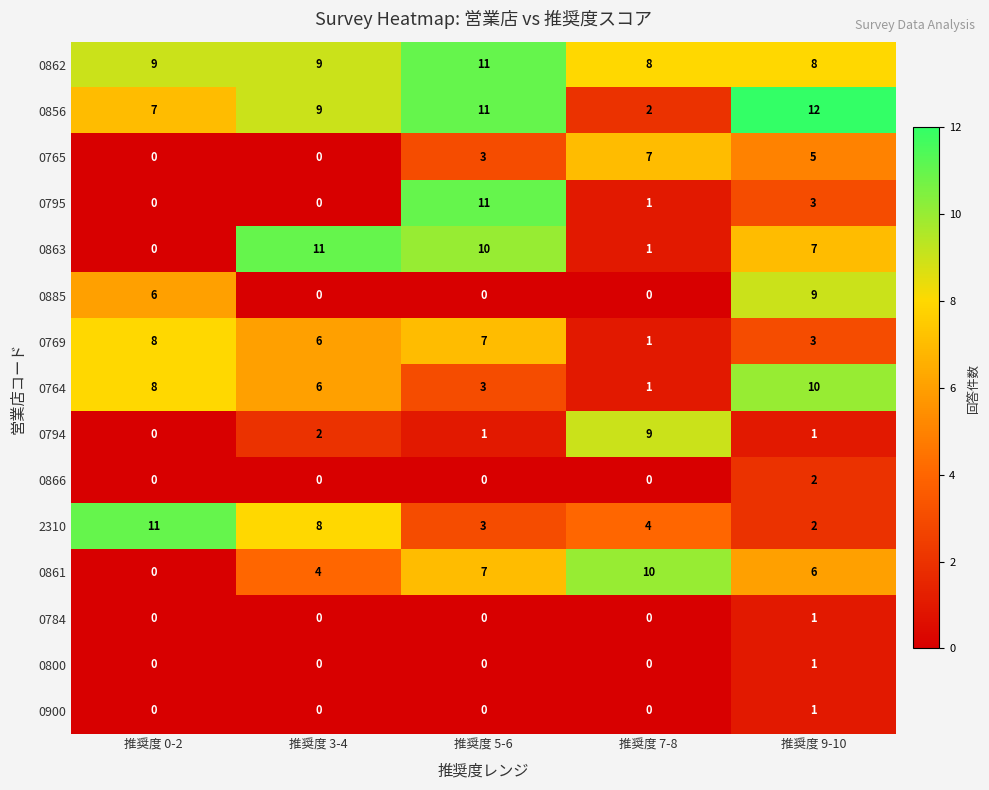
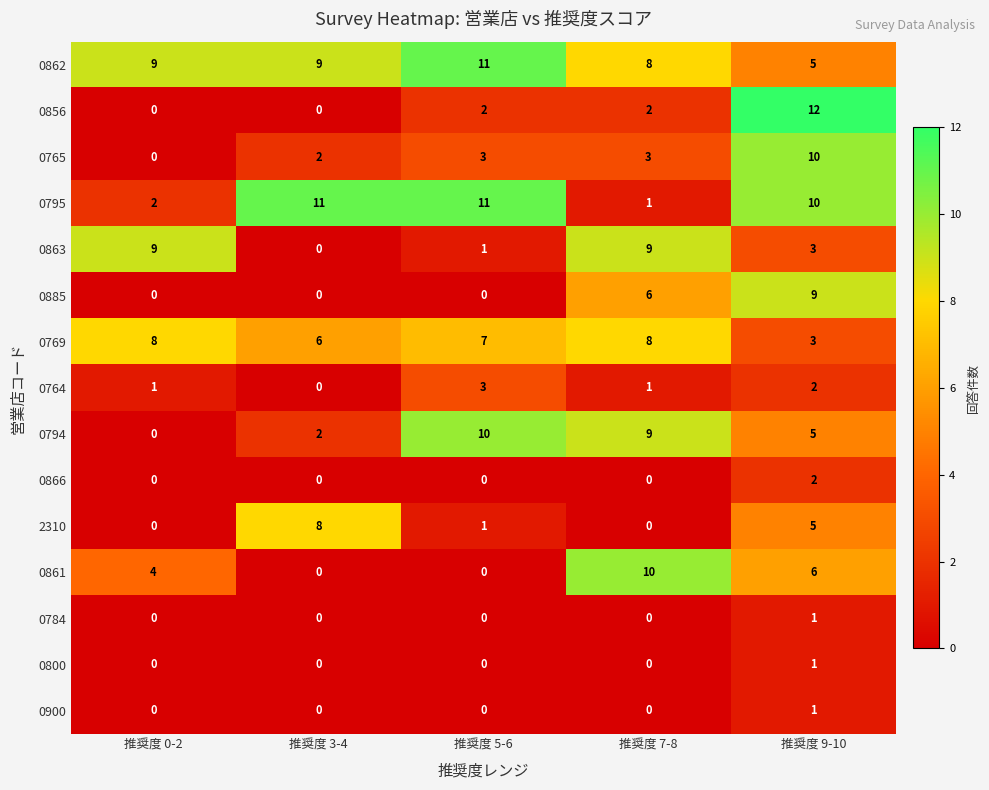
  {
    "0862": {
      "推奨度 0-2": 9,
      "推奨度 3-4": 9,
      "推奨度 5-6": 11,
      "推奨度 7-8": 8,
-     "推奨度 9-10": 8
+     "推奨度 9-10": 5
    },
    "0856": {
-     "推奨度 0-2": 7,
-     "推奨度 3-4": 9,
-     "推奨度 5-6": 11,
+     "推奨度 0-2": 0,
+     "推奨度 3-4": 0,
+     "推奨度 5-6": 2,
      "推奨度 7-8": 2,
      "推奨度 9-10": 12
    },
    "0765": {
      "推奨度 0-2": 0,
-     "推奨度 3-4": 0,
+     "推奨度 3-4": 2,
      "推奨度 5-6": 3,
-     "推奨度 7-8": 7,
-     "推奨度 9-10": 5
+     "推奨度 7-8": 3,
+     "推奨度 9-10": 10
    },
    "0795": {
-     "推奨度 0-2": 0,
-     "推奨度 3-4": 0,
+     "推奨度 0-2": 2,
+     "推奨度 3-4": 11,
      "推奨度 5-6": 11,
      "推奨度 7-8": 1,
-     "推奨度 9-10": 3
+     "推奨度 9-10": 10
    },
    "0863": {
-     "推奨度 0-2": 0,
-     "推奨度 3-4": 11,
-     "推奨度 5-6": 10,
-     "推奨度 7-8": 1,
-     "推奨度 9-10": 7
+     "推奨度 0-2": 9,
+     "推奨度 3-4": 0,
+     "推奨度 5-6": 1,
+     "推奨度 7-8": 9,
+     "推奨度 9-10": 3
    },
    "0885": {
-     "推奨度 0-2": 6,
+     "推奨度 0-2": 0,
      "推奨度 3-4": 0,
      "推奨度 5-6": 0,
-     "推奨度 7-8": 0,
+     "推奨度 7-8": 6,
      "推奨度 9-10": 9
    },
    "0769": {
      "推奨度 0-2": 8,
      "推奨度 3-4": 6,
      "推奨度 5-6": 7,
-     "推奨度 7-8": 1,
+     "推奨度 7-8": 8,
      "推奨度 9-10": 3
    },
    "0764": {
-     "推奨度 0-2": 8,
-     "推奨度 3-4": 6,
+     "推奨度 0-2": 1,
+     "推奨度 3-4": 0,
      "推奨度 5-6": 3,
      "推奨度 7-8": 1,
-     "推奨度 9-10": 10
+     "推奨度 9-10": 2
    },
    "0794": {
      "推奨度 0-2": 0,
      "推奨度 3-4": 2,
-     "推奨度 5-6": 1,
+     "推奨度 5-6": 10,
      "推奨度 7-8": 9,
-     "推奨度 9-10": 1
+     "推奨度 9-10": 5
    },
    "0866": {
      "推奨度 0-2": 0,
      "推奨度 3-4": 0,
      "推奨度 5-6": 0,
      "推奨度 7-8": 0,
      "推奨度 9-10": 2
    },
    "2310": {
-     "推奨度 0-2": 11,
+     "推奨度 0-2": 0,
      "推奨度 3-4": 8,
-     "推奨度 5-6": 3,
-     "推奨度 7-8": 4,
-     "推奨度 9-10": 2
+     "推奨度 5-6": 1,
+     "推奨度 7-8": 0,
+     "推奨度 9-10": 5
    },
    "0861": {
-     "推奨度 0-2": 0,
-     "推奨度 3-4": 4,
-     "推奨度 5-6": 7,
+     "推奨度 0-2": 4,
+     "推奨度 3-4": 0,
+     "推奨度 5-6": 0,
      "推奨度 7-8": 10,
      "推奨度 9-10": 6
    },
    "0784": {
      "推奨度 0-2": 0,
      "推奨度 3-4": 0,
      "推奨度 5-6": 0,
      "推奨度 7-8": 0,
      "推奨度 9-10": 1
    },
    "0800": {
      "推奨度 0-2": 0,
      "推奨度 3-4": 0,
      "推奨度 5-6": 0,
      "推奨度 7-8": 0,
      "推奨度 9-10": 1
    },
    "0900": {
      "推奨度 0-2": 0,
      "推奨度 3-4": 0,
      "推奨度 5-6": 0,
      "推奨度 7-8": 0,
      "推奨度 9-10": 1
    }
  }
